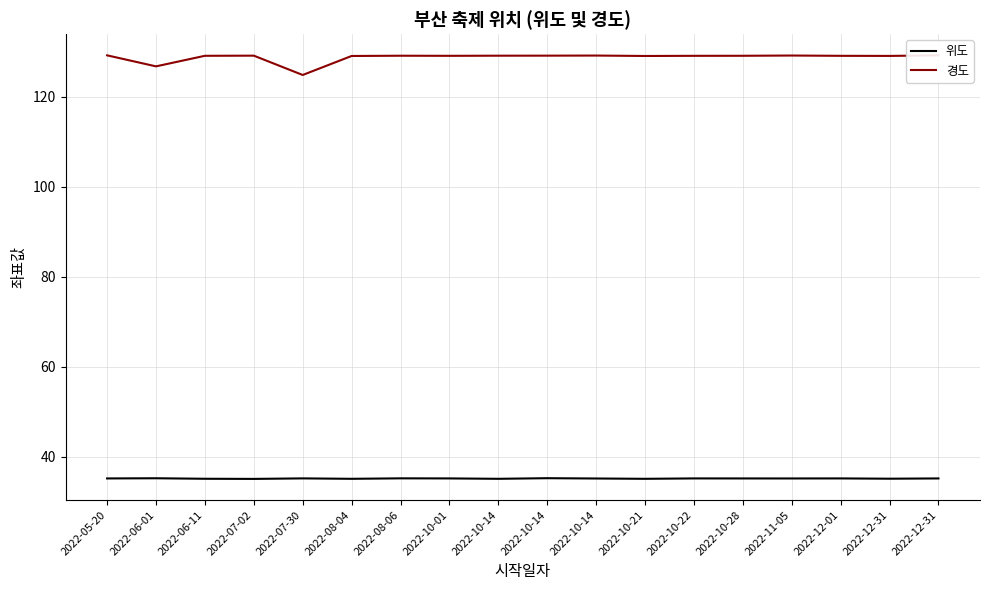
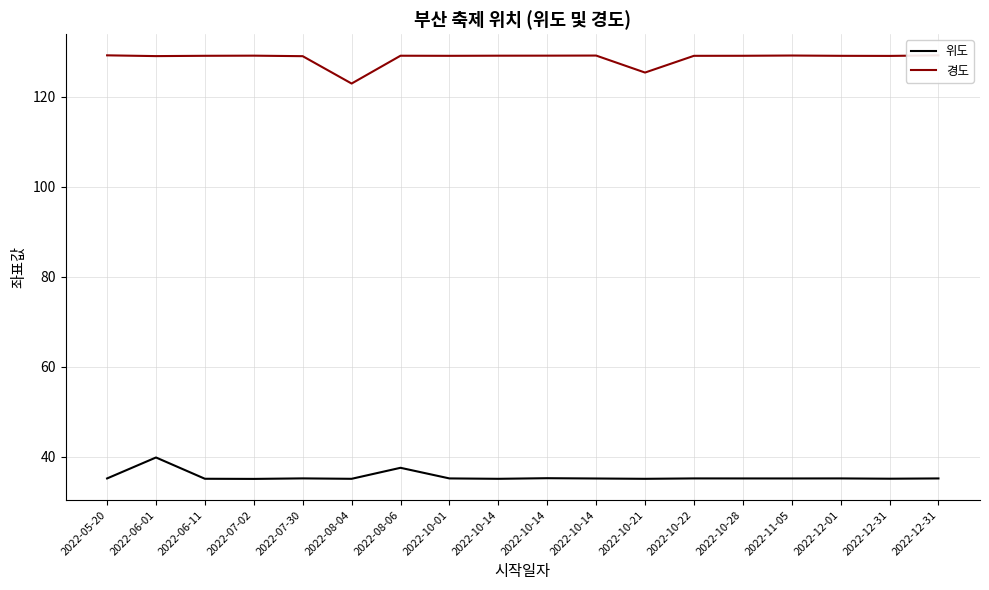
  {
    "위도": {
      "2022-05-20": 35,
-     "2022-06-01": 35,
+     "2022-06-01": 40,
      "2022-06-11": 35,
      "2022-07-02": 35,
      "2022-07-30": 35,
      "2022-08-04": 35,
-     "2022-08-06": 35,
+     "2022-08-06": 38,
      "2022-10-01": 35,
      "2022-10-21": 35,
      "2022-10-22": 35,
      "2022-10-28": 35,
      "2022-11-05": 35,
      "2022-12-01": 35
    },
    "경도": {
      "2022-05-20": 129,
-     "2022-06-01": 127,
+     "2022-06-01": 129,
      "2022-06-11": 129,
      "2022-07-02": 129,
-     "2022-07-30": 125,
-     "2022-08-04": 129,
+     "2022-07-30": 129,
+     "2022-08-04": 123,
      "2022-08-06": 129,
      "2022-10-01": 129,
-     "2022-10-21": 129,
+     "2022-10-21": 125,
      "2022-10-22": 129,
      "2022-10-28": 129,
      "2022-11-05": 129,
      "2022-12-01": 129
    }
  }
